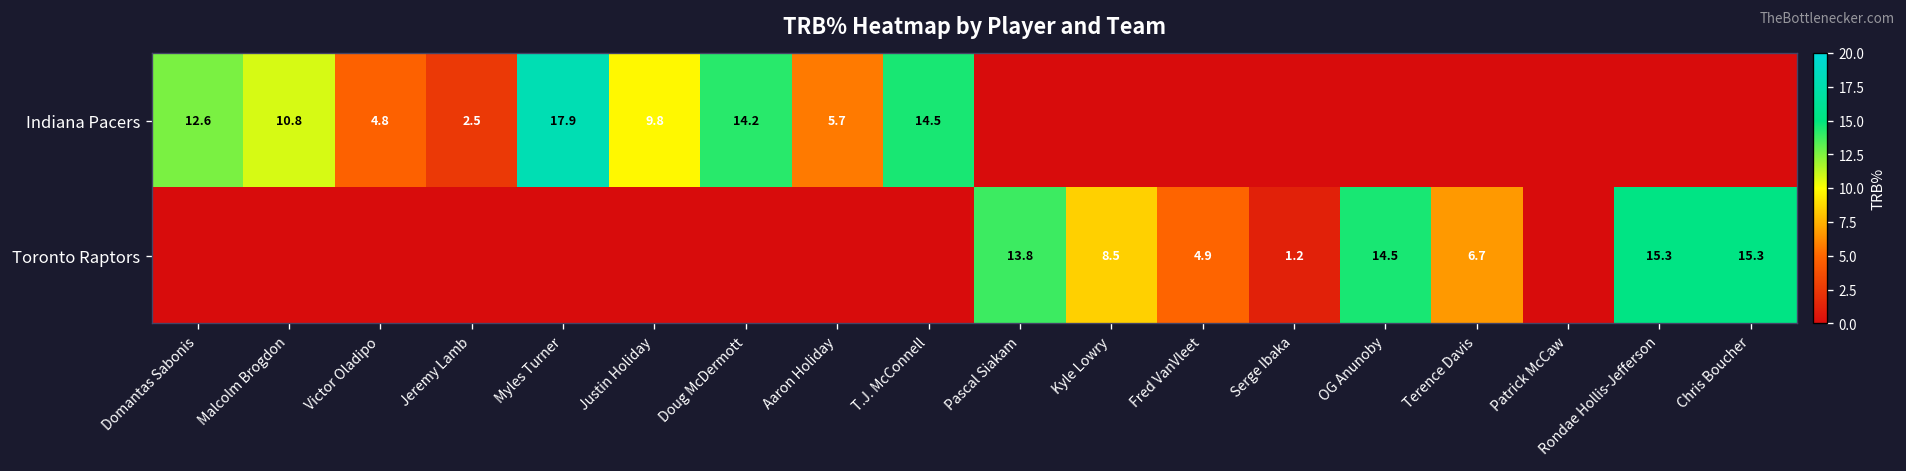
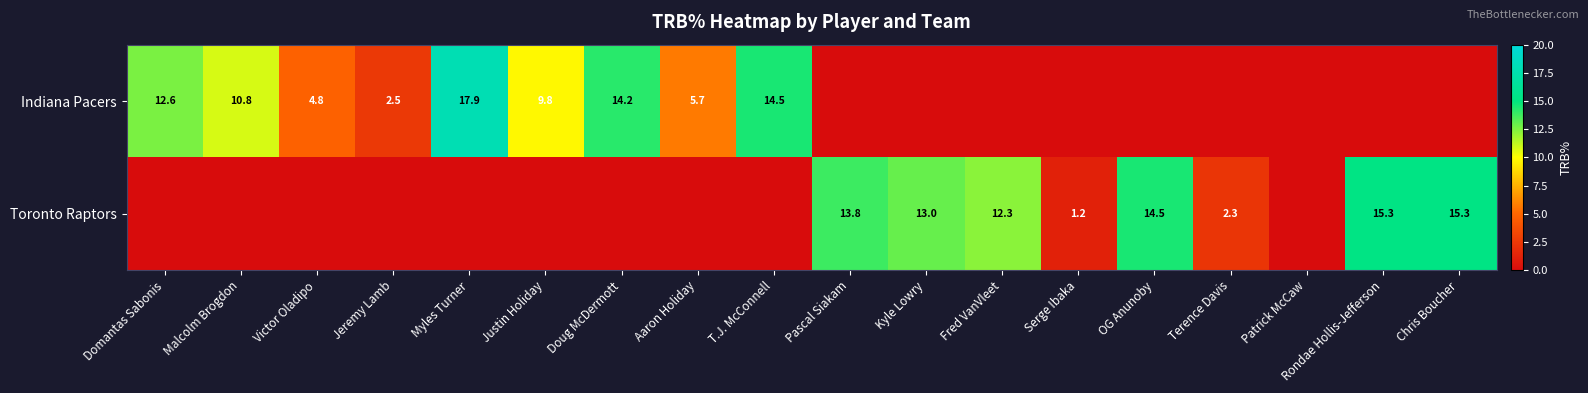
  {
    "Indiana Pacers": {
      "Domantas Sabonis": 12.6,
      "Malcolm Brogdon": 10.8,
      "Victor Oladipo": 4.8,
      "Jeremy Lamb": 2.5,
      "Myles Turner": 17.9,
      "Justin Holiday": 9.8,
      "Doug McDermott": 14.2,
      "Aaron Holiday": 5.7,
      "T.J. McConnell": 14.5
    },
    "Toronto Raptors": {
      "Pascal Siakam": 13.8,
-     "Kyle Lowry": 8.5,
-     "Fred VanVleet": 4.9,
+     "Kyle Lowry": 13.0,
+     "Fred VanVleet": 12.3,
      "Serge Ibaka": 1.2,
      "OG Anunoby": 14.5,
-     "Terence Davis": 6.7,
+     "Terence Davis": 2.3,
      "Rondae Hollis-Jefferson": 15.3,
      "Chris Boucher": 15.3
    }
  }
